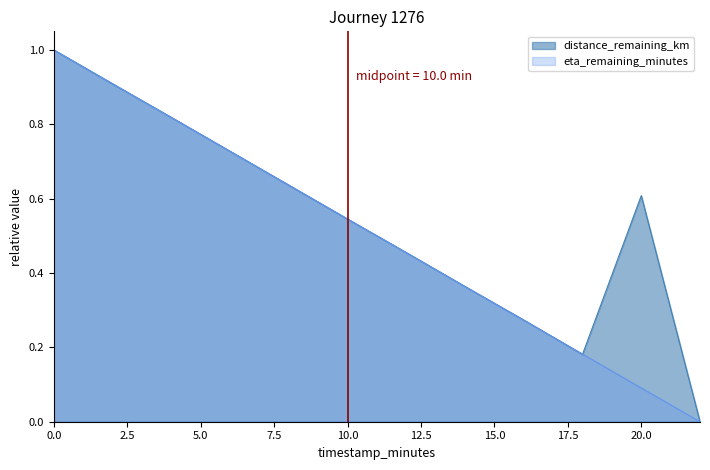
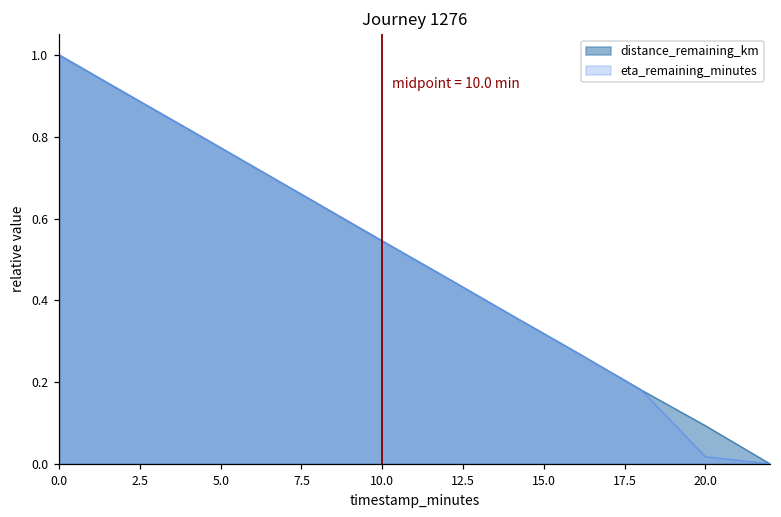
  {
    "distance_remaining_km": {
-     "20.0": 0.61
+     "20.0": 0.09
    },
    "eta_remaining_minutes": {
-     "20.0": 0.09
+     "20.0": 0.02
    }
  }
